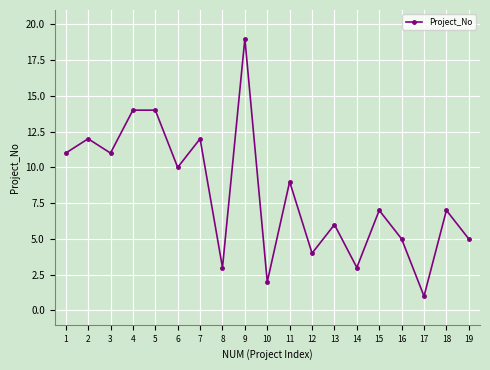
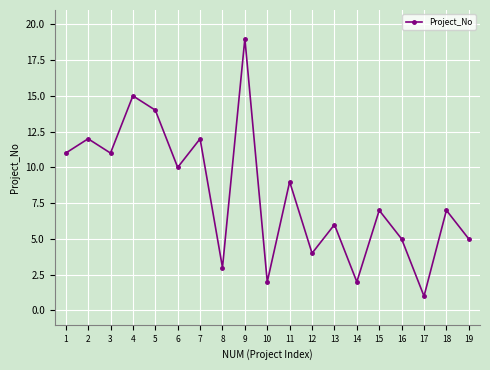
  {
    "1": 11,
    "2": 12,
    "3": 11,
-   "4": 14,
+   "4": 15,
    "5": 14,
    "6": 10,
    "7": 12,
    "8": 3,
    "9": 19,
    "10": 2,
    "11": 9,
    "12": 4,
    "13": 6,
-   "14": 3,
+   "14": 2,
    "15": 7,
    "16": 5,
    "17": 1,
    "18": 7,
    "19": 5
  }
